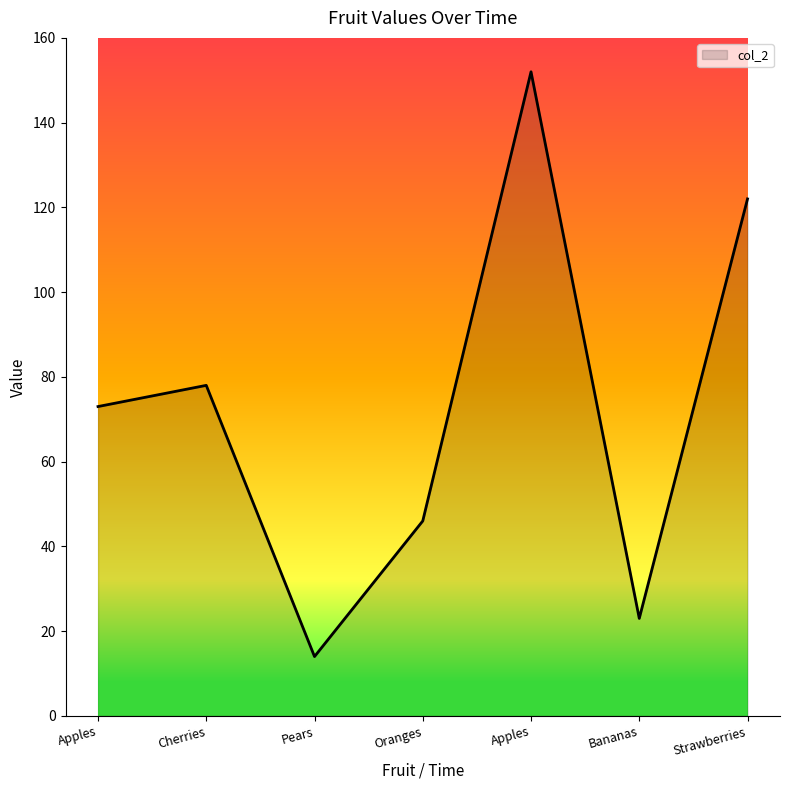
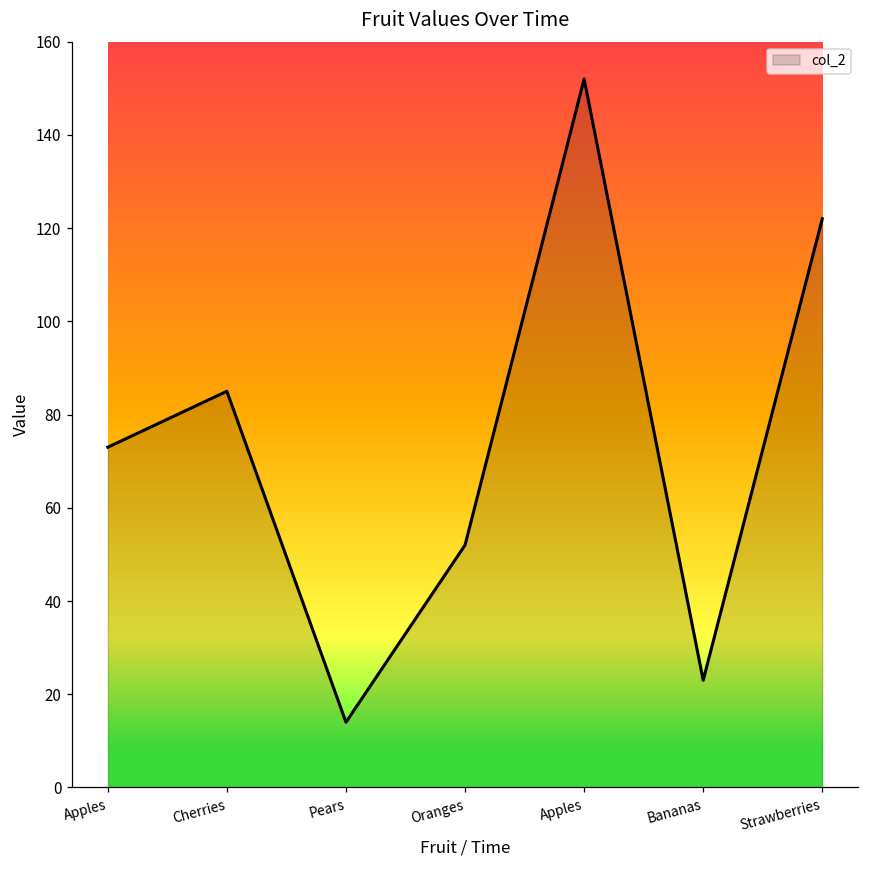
  {
-   "Cherries": 78,
+   "Cherries": 85,
    "Pears": 14,
-   "Oranges": 46,
+   "Oranges": 52,
    "Bananas": 23,
    "Strawberries": 122
  }
